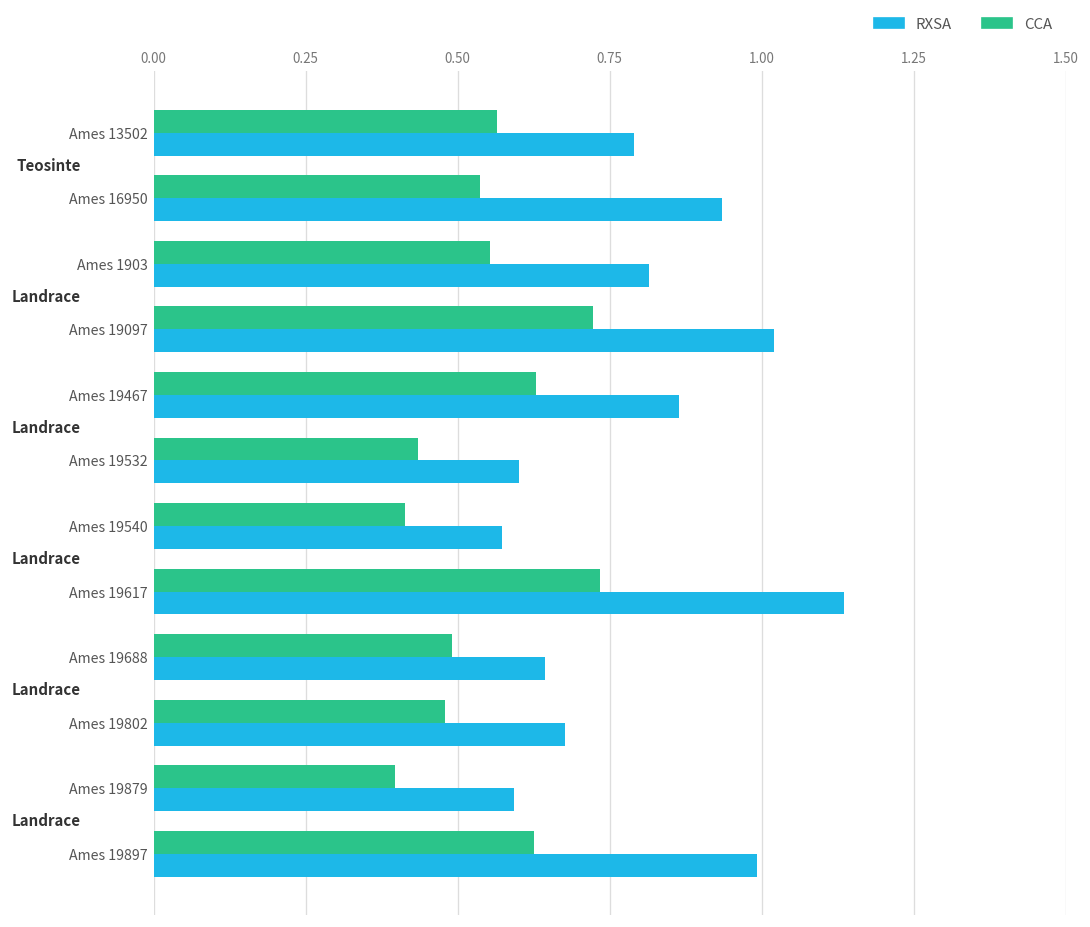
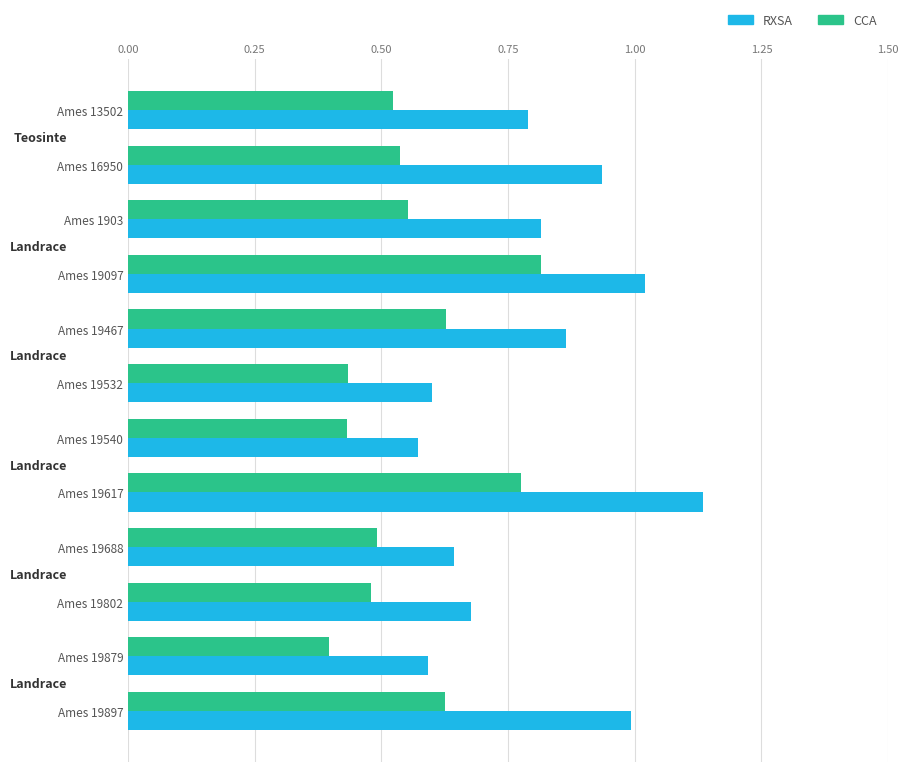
  {
    "RXSA": {
      "Ames 13502": 0.79,
      "Ames 16950": 0.94,
      "Ames 1903": 0.82,
      "Ames 19097": 1.02,
      "Ames 19467": 0.86,
      "Ames 19532": 0.60,
      "Ames 19540": 0.57,
      "Ames 19617": 1.14,
      "Ames 19688": 0.64,
      "Ames 19802": 0.68,
      "Ames 19879": 0.59,
      "Ames 19897": 0.99
    },
    "CCA": {
-     "Ames 13502": 0.56,
+     "Ames 13502": 0.52,
      "Ames 16950": 0.54,
      "Ames 1903": 0.55,
-     "Ames 19097": 0.72,
+     "Ames 19097": 0.81,
      "Ames 19467": 0.63,
      "Ames 19532": 0.43,
-     "Ames 19540": 0.41,
-     "Ames 19617": 0.73,
+     "Ames 19540": 0.43,
+     "Ames 19617": 0.78,
      "Ames 19688": 0.49,
      "Ames 19802": 0.48,
      "Ames 19879": 0.40,
      "Ames 19897": 0.63
    }
  }
